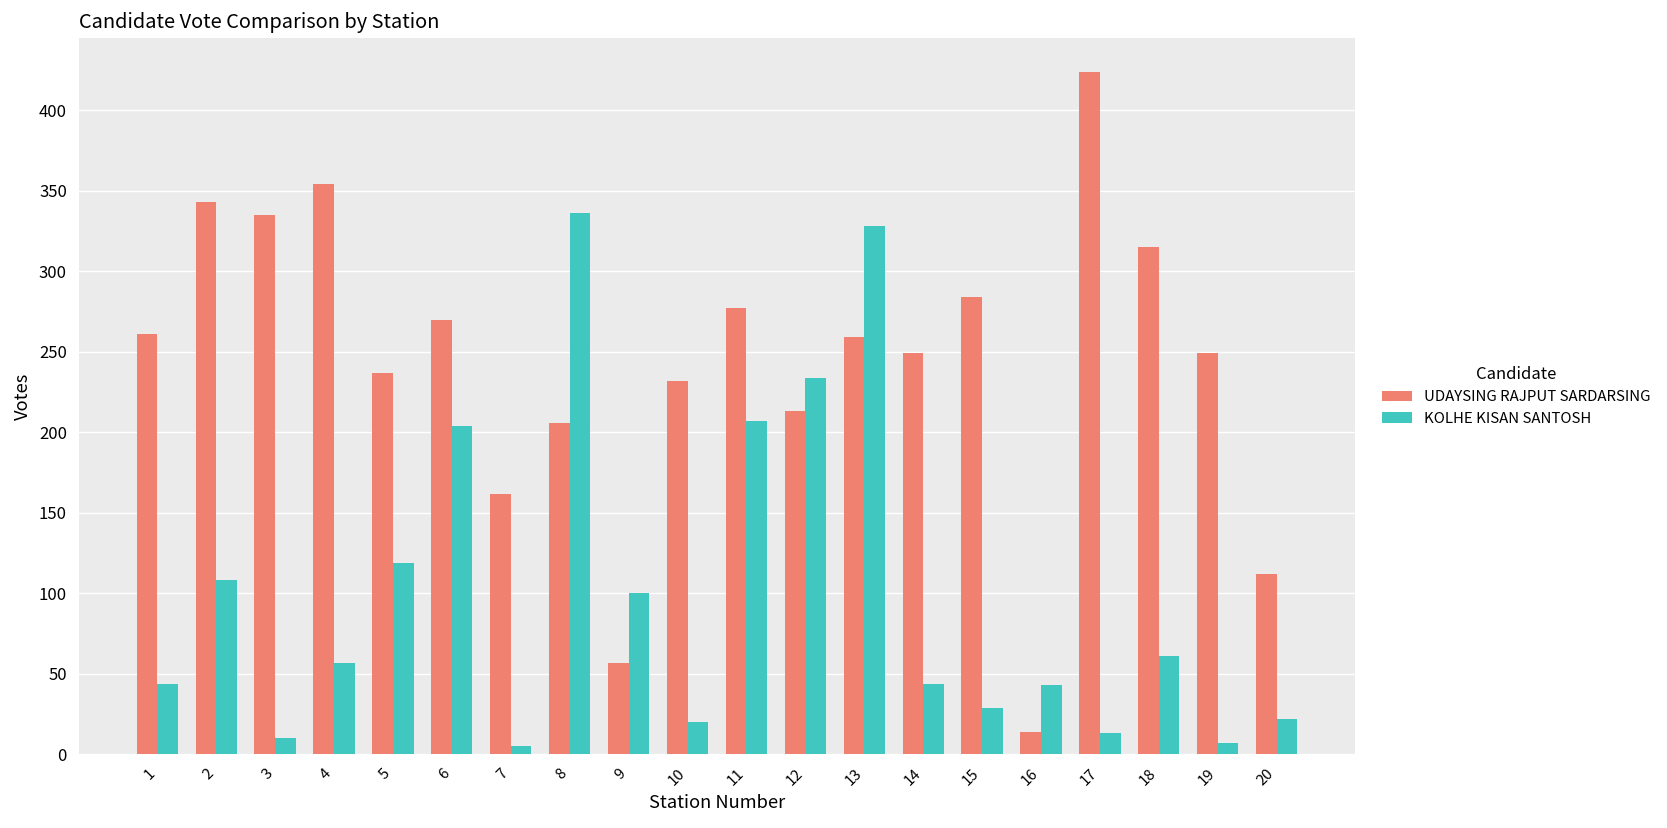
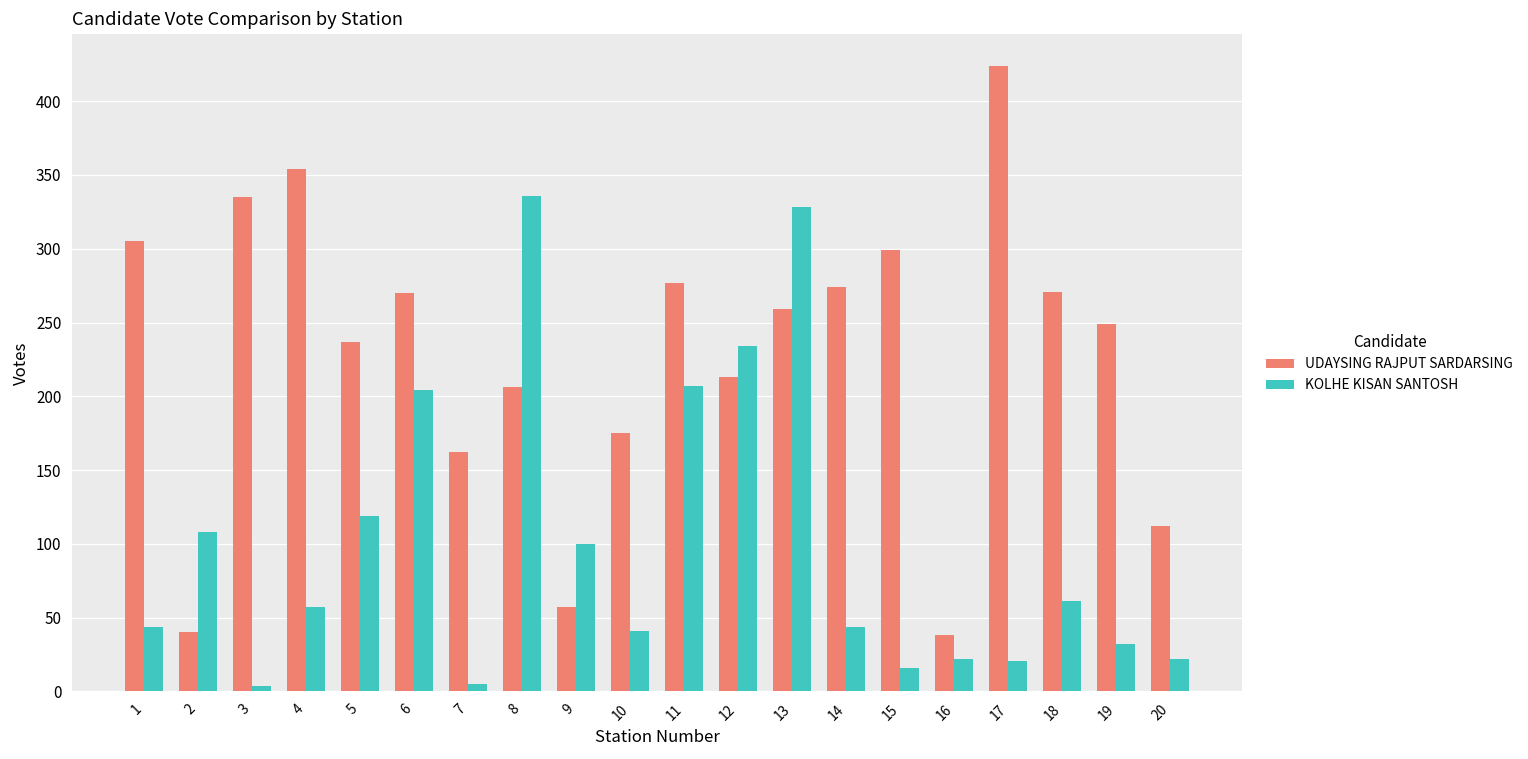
  {
    "UDAYSING RAJPUT SARDARSING": {
-     "1": 261,
-     "2": 343,
+     "1": 305,
+     "2": 40,
      "3": 335,
      "4": 354,
      "5": 237,
      "6": 270,
      "7": 162,
      "8": 206,
      "9": 57,
-     "10": 232,
+     "10": 175,
      "11": 277,
      "12": 213,
      "13": 259,
-     "14": 249,
-     "15": 284,
-     "16": 14,
+     "14": 274,
+     "15": 299,
+     "16": 38,
      "17": 424,
-     "18": 315,
+     "18": 271,
      "19": 249,
      "20": 112
    },
    "KOLHE KISAN SANTOSH": {
      "1": 44,
      "2": 108,
-     "3": 10,
+     "3": 4,
      "4": 57,
      "5": 119,
      "6": 204,
      "7": 5,
      "8": 336,
      "9": 100,
-     "10": 20,
+     "10": 41,
      "11": 207,
      "12": 234,
      "13": 328,
      "14": 44,
-     "15": 29,
-     "16": 43,
-     "17": 13,
+     "15": 16,
+     "16": 22,
+     "17": 21,
      "18": 61,
-     "19": 7,
+     "19": 32,
      "20": 22
    }
  }
